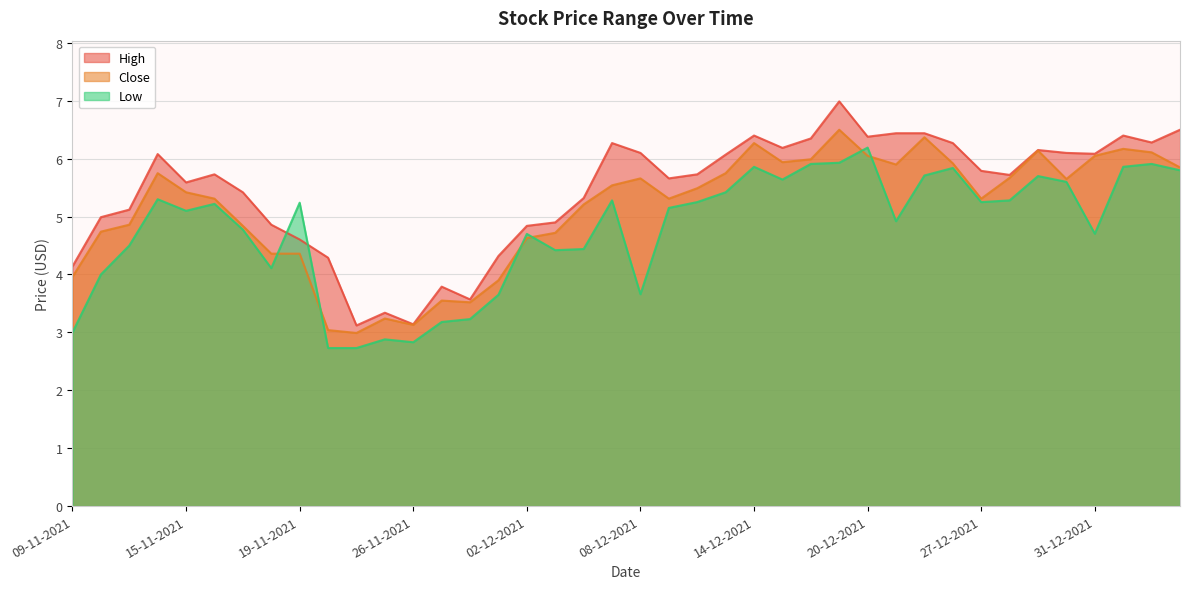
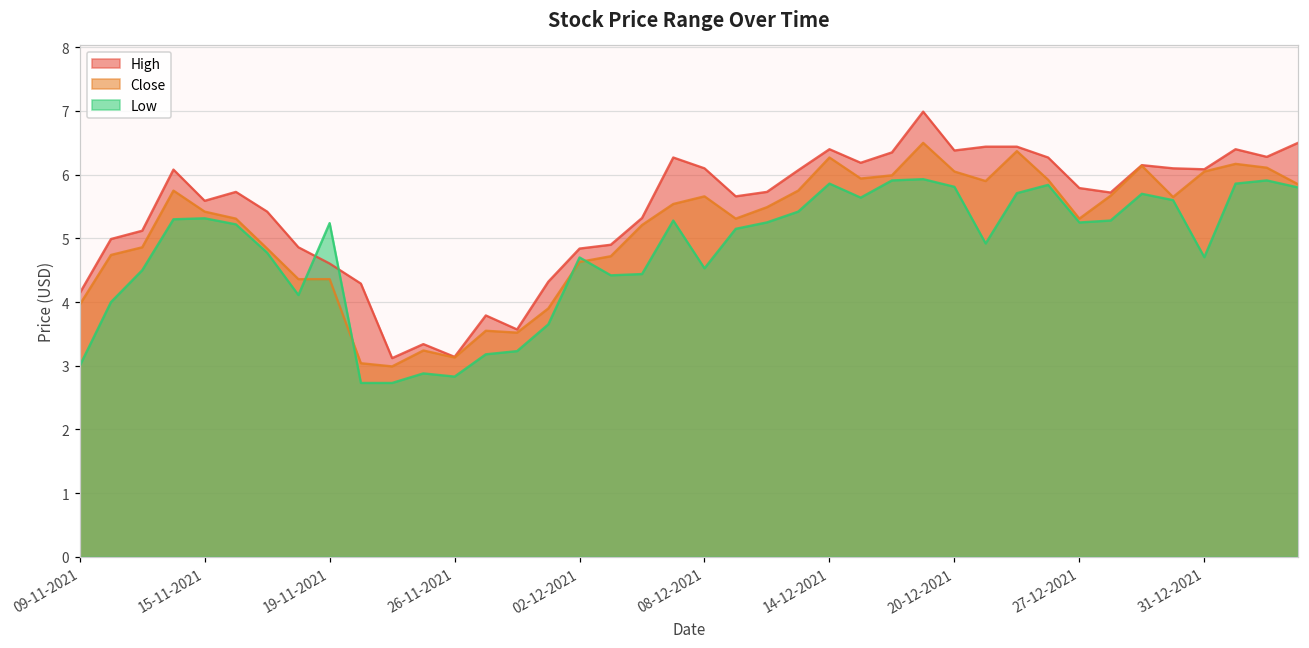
  {
    "Low": {
      "09-11-2021": 3.0,
-     "15-11-2021": 5.1,
+     "15-11-2021": 5.3,
      "19-11-2021": 5.2,
      "26-11-2021": 2.8,
      "02-12-2021": 4.7,
-     "08-12-2021": 3.7,
+     "08-12-2021": 4.5,
      "14-12-2021": 5.9,
-     "20-12-2021": 6.2,
+     "20-12-2021": 5.8,
      "27-12-2021": 5.3,
      "31-12-2021": 4.7
    }
  }
